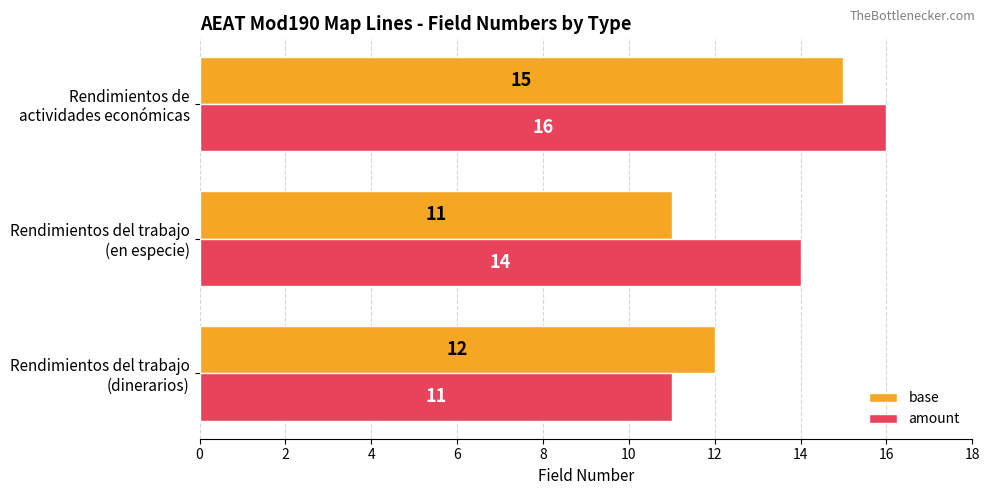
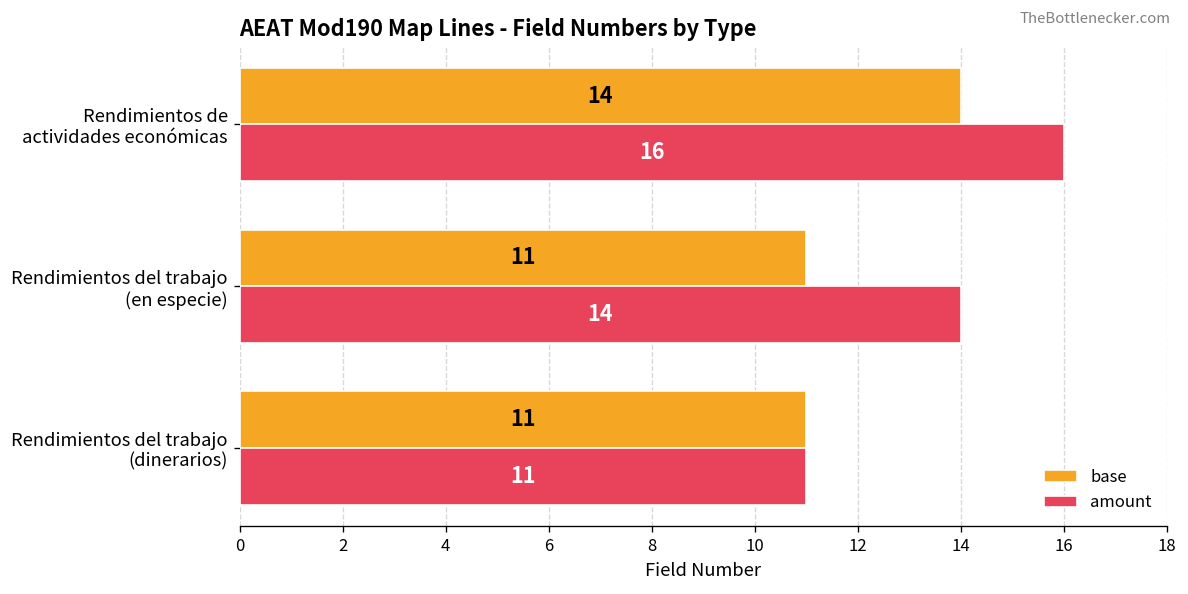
  {
    "base": {
-     "Rendimientos de actividades económicas": 15,
+     "Rendimientos de actividades económicas": 14,
      "Rendimientos del trabajo (en especie)": 11,
-     "Rendimientos del trabajo (dinerarios)": 12
+     "Rendimientos del trabajo (dinerarios)": 11
    },
    "amount": {
      "Rendimientos de actividades económicas": 16,
      "Rendimientos del trabajo (en especie)": 14,
      "Rendimientos del trabajo (dinerarios)": 11
    }
  }
